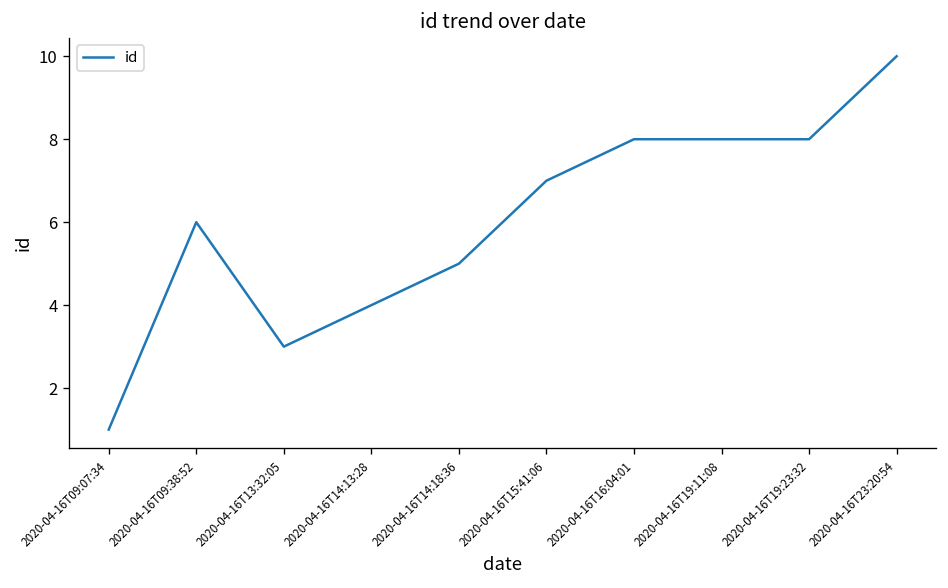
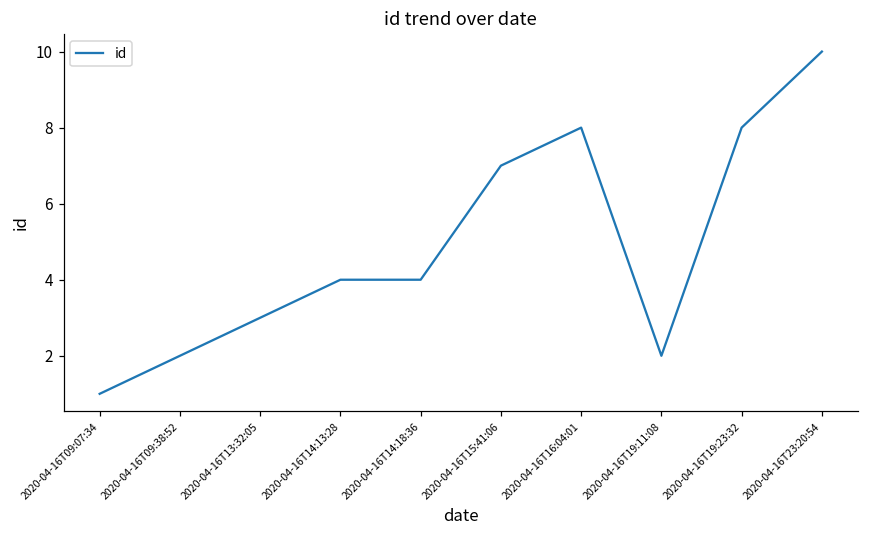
  {
    "2020-04-16T09:07:34": 1,
-   "2020-04-16T09:38:52": 6,
+   "2020-04-16T09:38:52": 2,
    "2020-04-16T13:32:05": 3,
    "2020-04-16T14:13:28": 4,
-   "2020-04-16T14:18:36": 5,
+   "2020-04-16T14:18:36": 4,
    "2020-04-16T15:41:06": 7,
    "2020-04-16T16:04:01": 8,
-   "2020-04-16T19:11:08": 8,
+   "2020-04-16T19:11:08": 2,
    "2020-04-16T19:23:32": 8,
    "2020-04-16T23:20:54": 10
  }
